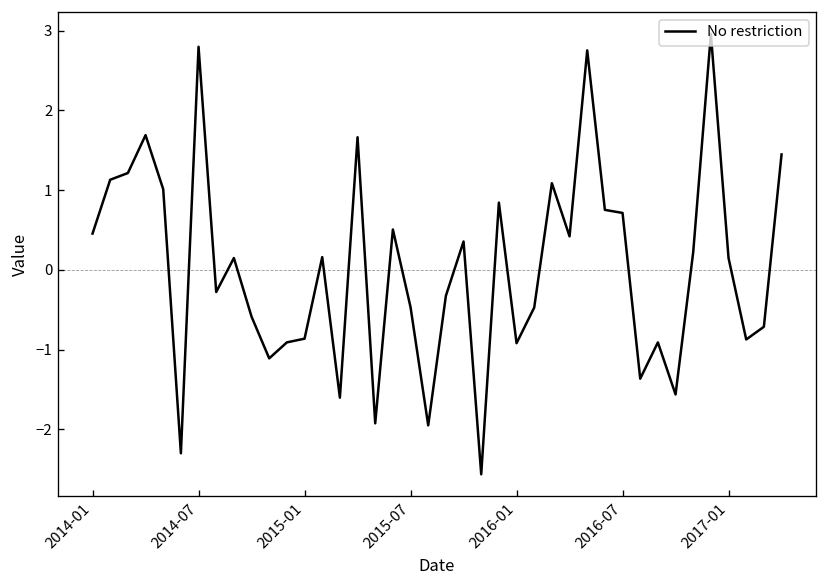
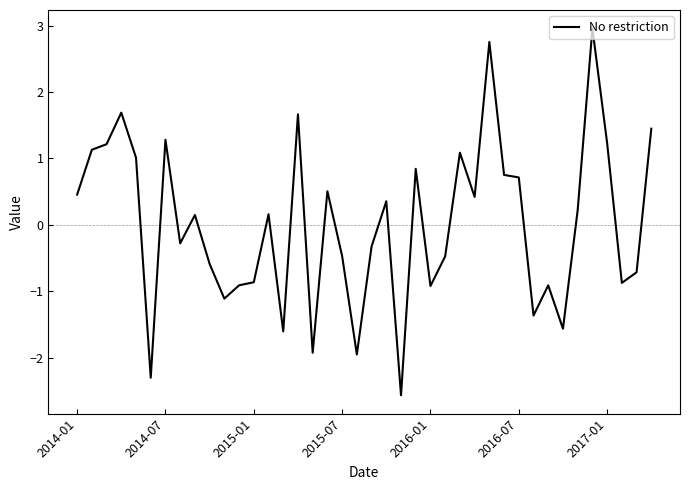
  {
    "2014-01": 0.5,
-   "2014-07": 2.8,
+   "2014-07": 1.3,
    "2015-01": -0.9,
    "2015-07": -0.5,
    "2016-01": -0.9,
    "2016-07": 0.7,
-   "2017-01": 0.1
+   "2017-01": 1.2
  }
